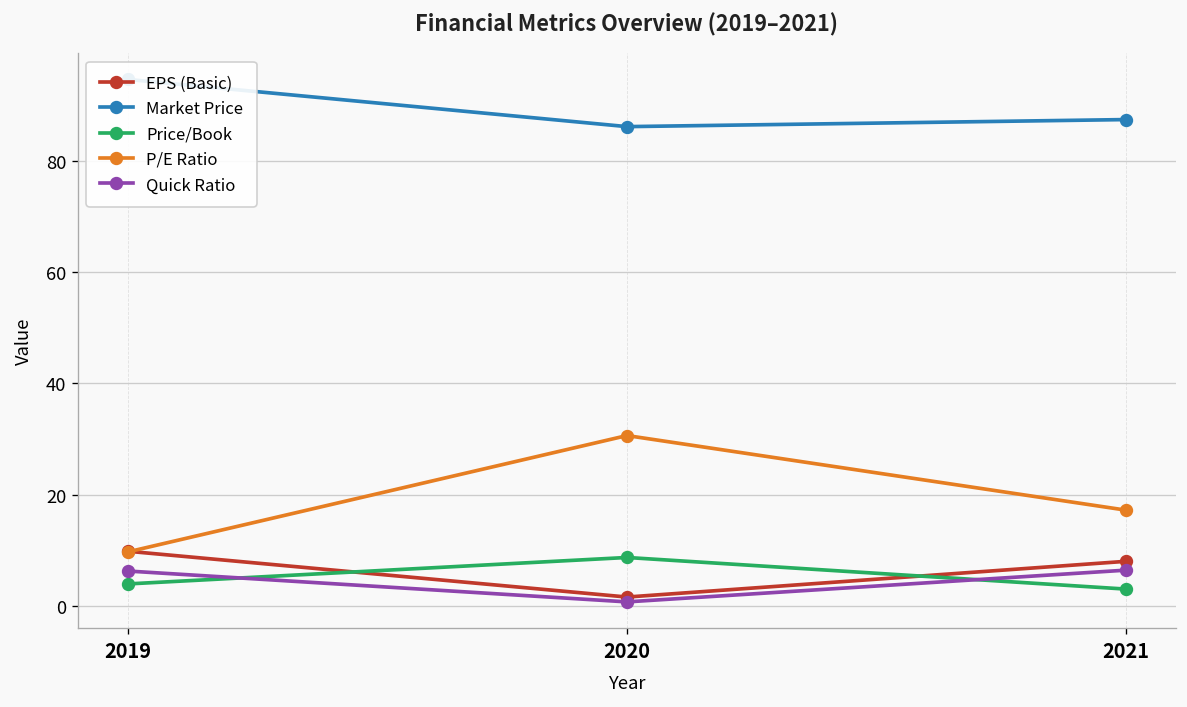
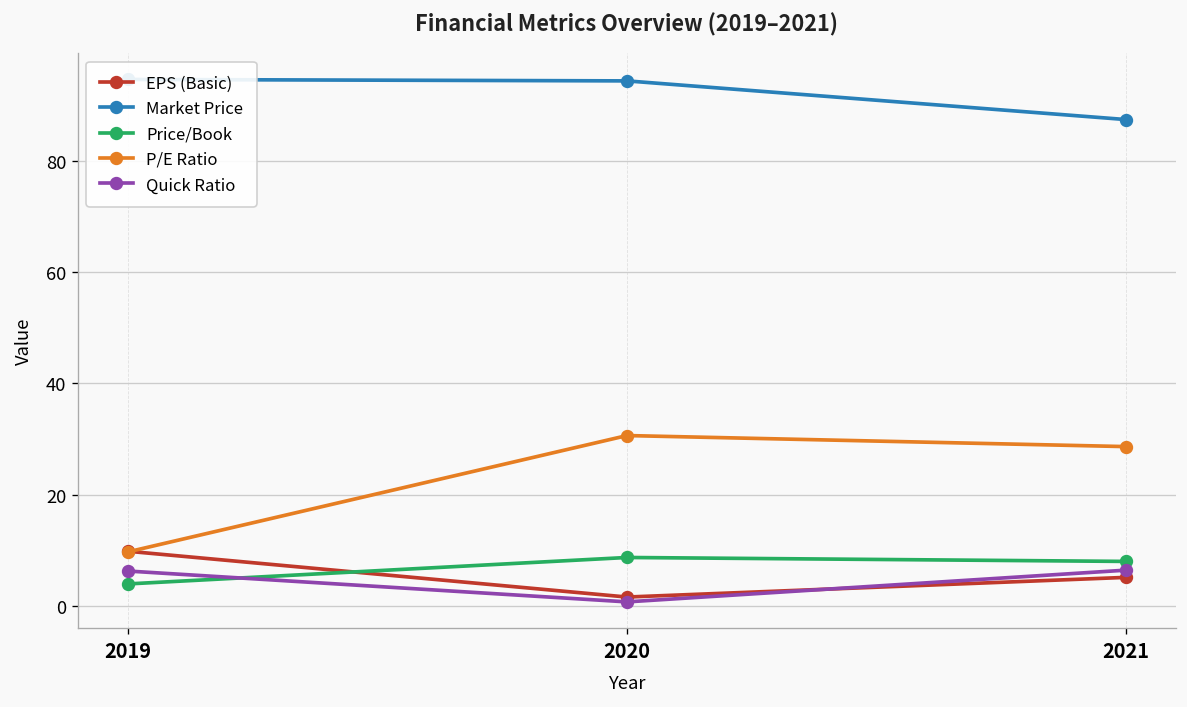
  {
    "EPS (Basic)": {
      "2020": 2,
-     "2021": 8
+     "2021": 5
    },
    "Market Price": {
-     "2020": 86,
+     "2020": 94,
      "2021": 87
    },
    "Price/Book": {
      "2019": 4,
      "2020": 9,
-     "2021": 3
+     "2021": 8
    },
    "P/E Ratio": {
      "2020": 31,
-     "2021": 17
+     "2021": 29
    },
    "Quick Ratio": {
      "2019": 6,
      "2020": 1,
      "2021": 6
    }
  }
